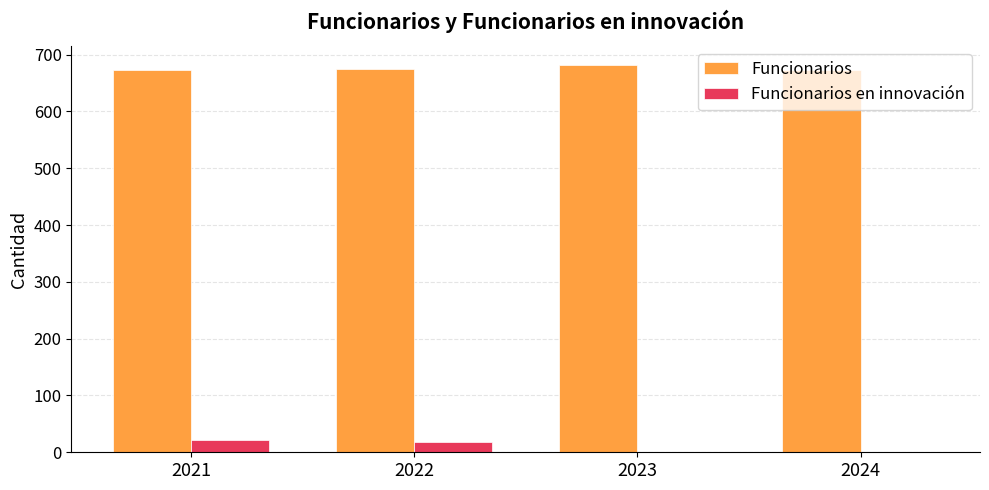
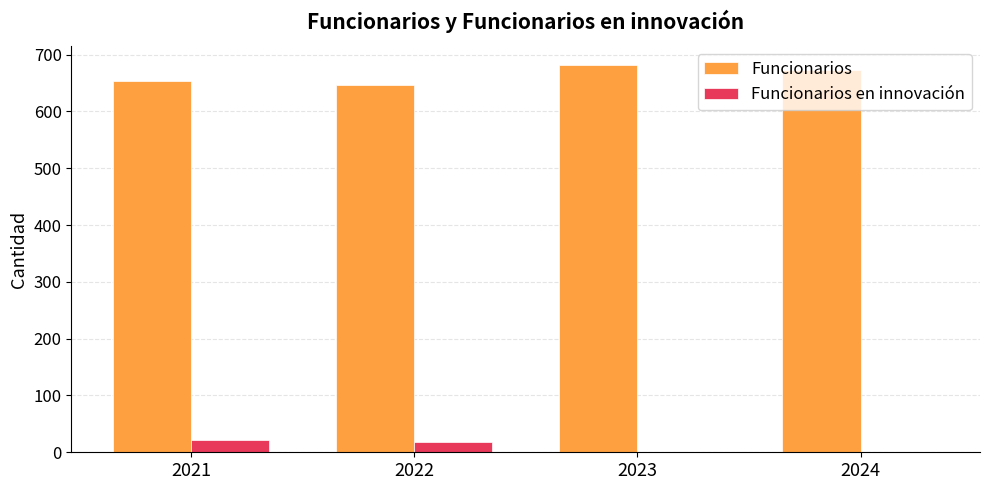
  {
    "Funcionarios": {
-     "2021": 670,
-     "2022": 670,
+     "2021": 650,
+     "2022": 650,
      "2023": 680
    },
    "Funcionarios en innovación": {
      "2021": 20,
      "2022": 20,
      "2023": 0,
      "2024": 0
    }
  }
